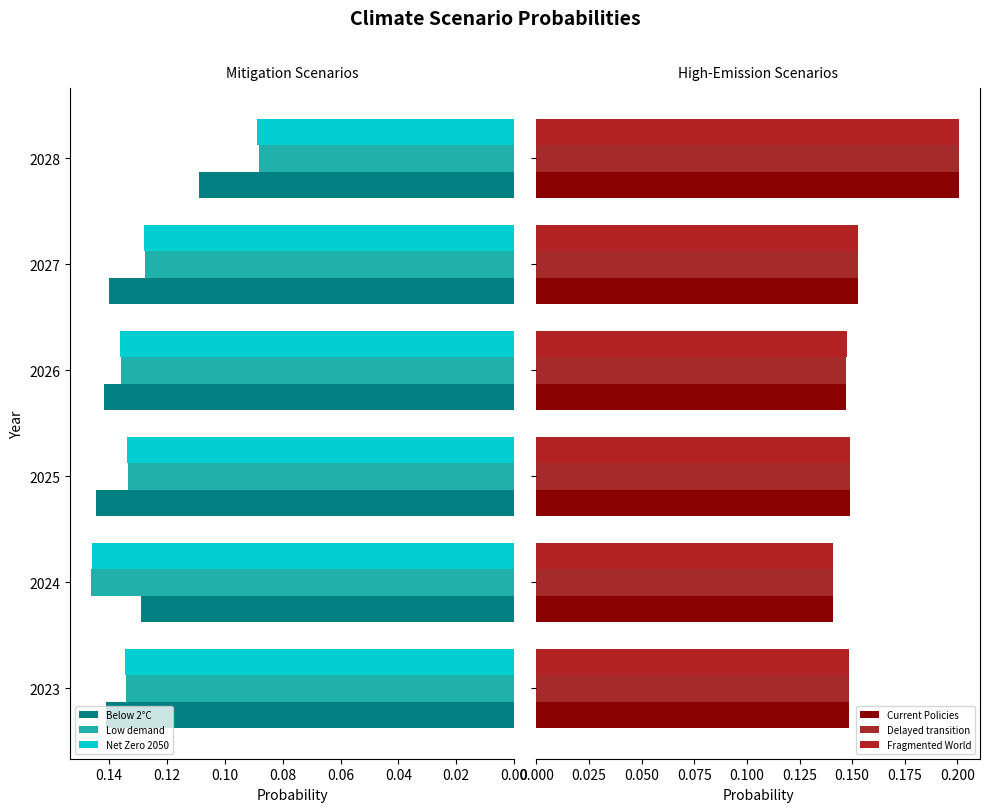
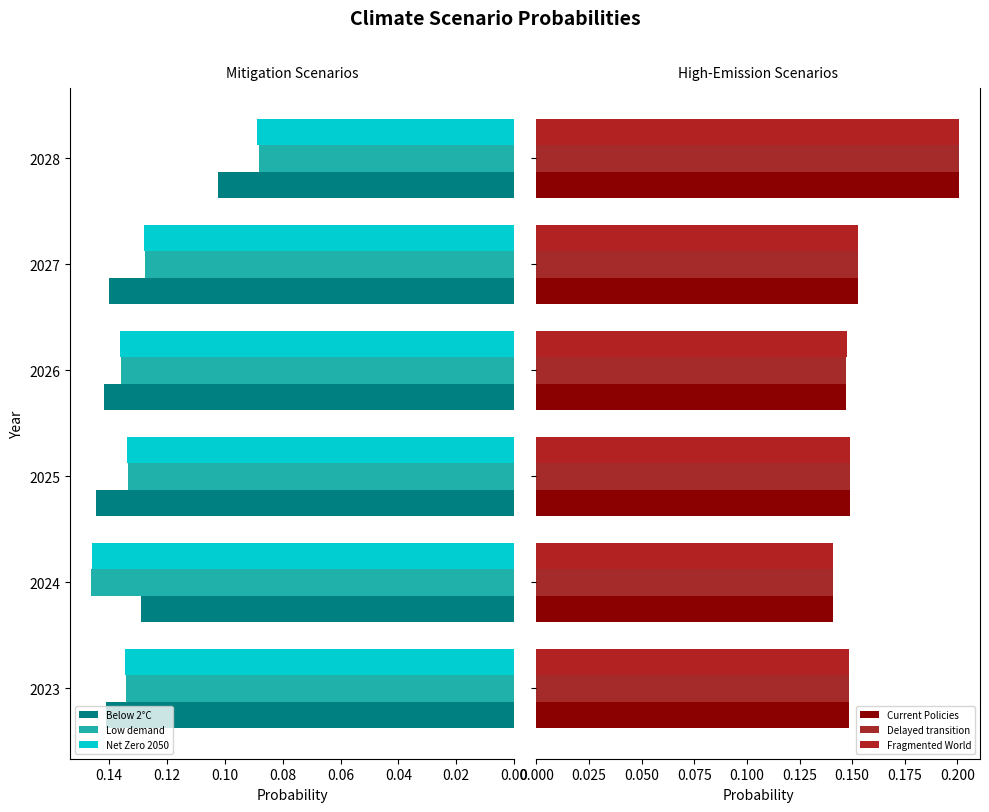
  {
    "Mitigation Scenarios": {
      "Below 2°C": {
-       "2028": 0.109,
+       "2028": 0.102,
        "2027": 0.140,
        "2026": 0.142,
        "2025": 0.145,
        "2024": 0.129
      }
    }
  }
